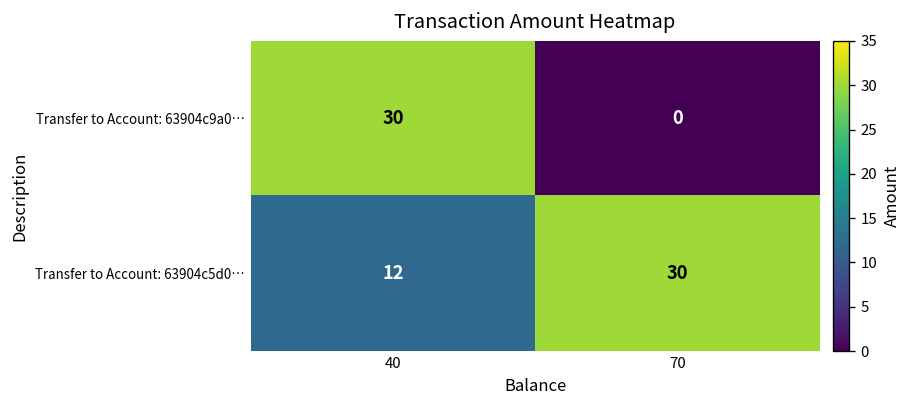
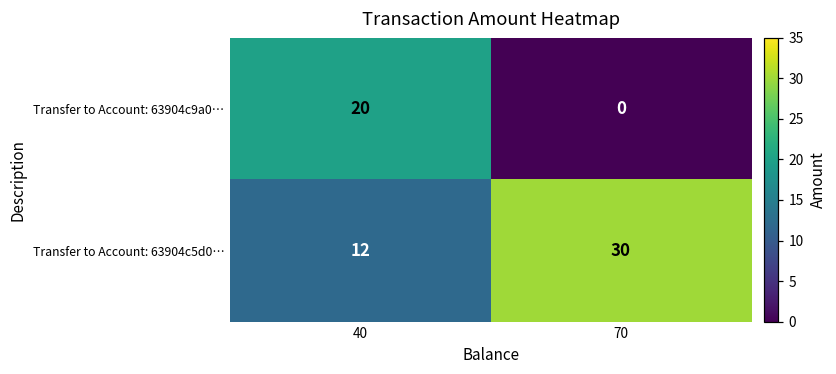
  {
    "Transfer to Account: 63904c9a0…": {
-     "40": 30,
+     "40": 20,
      "70": 0
    },
    "Transfer to Account: 63904c5d0…": {
      "40": 12,
      "70": 30
    }
  }
